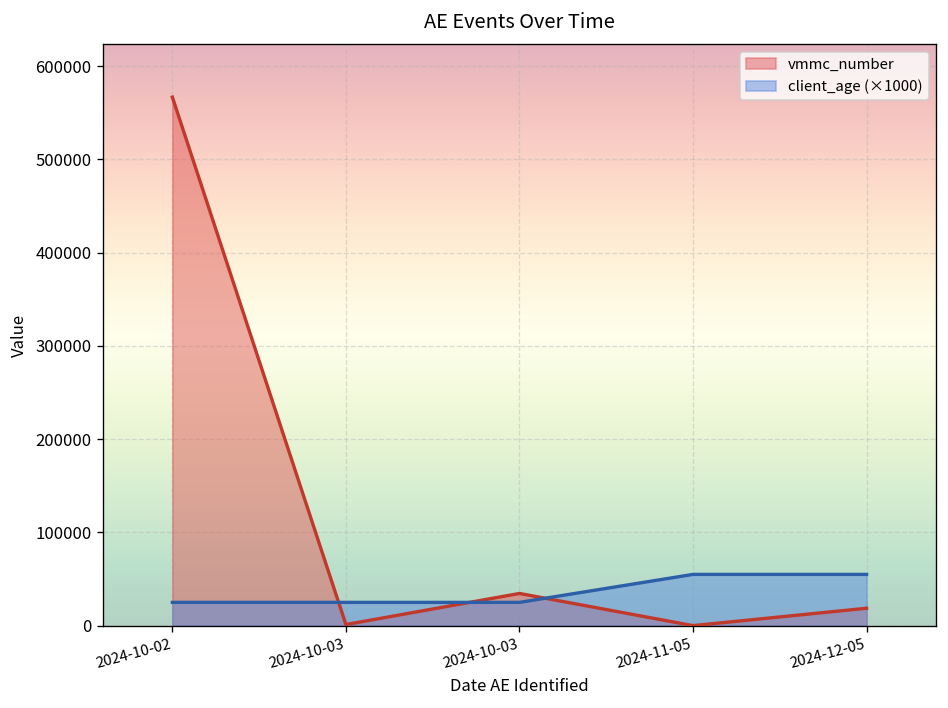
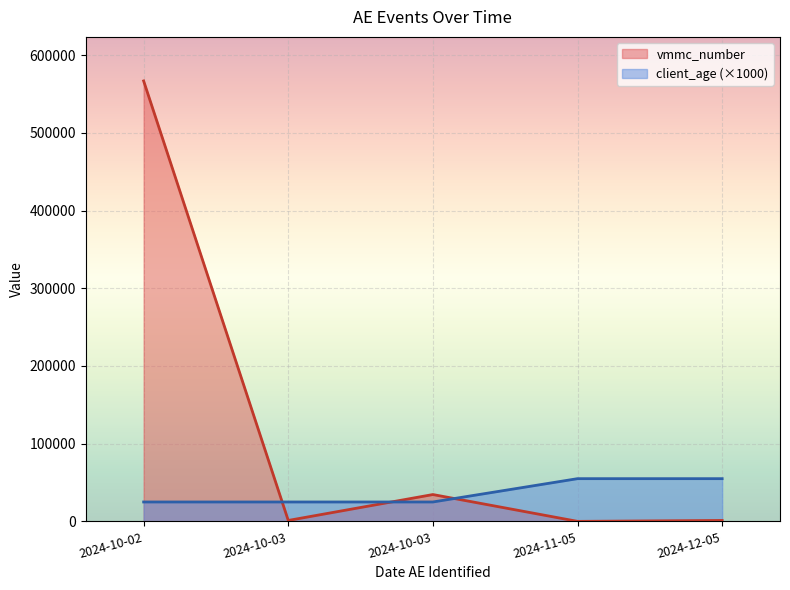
  {
    "vmmc_number": {
      "2024-10-02": 570000,
      "2024-11-05": 0,
-     "2024-12-05": 20000
+     "2024-12-05": 0
    },
    "client_age (×1000)": {
      "2024-10-02": 30000,
      "2024-11-05": 60000,
      "2024-12-05": 60000
    }
  }
